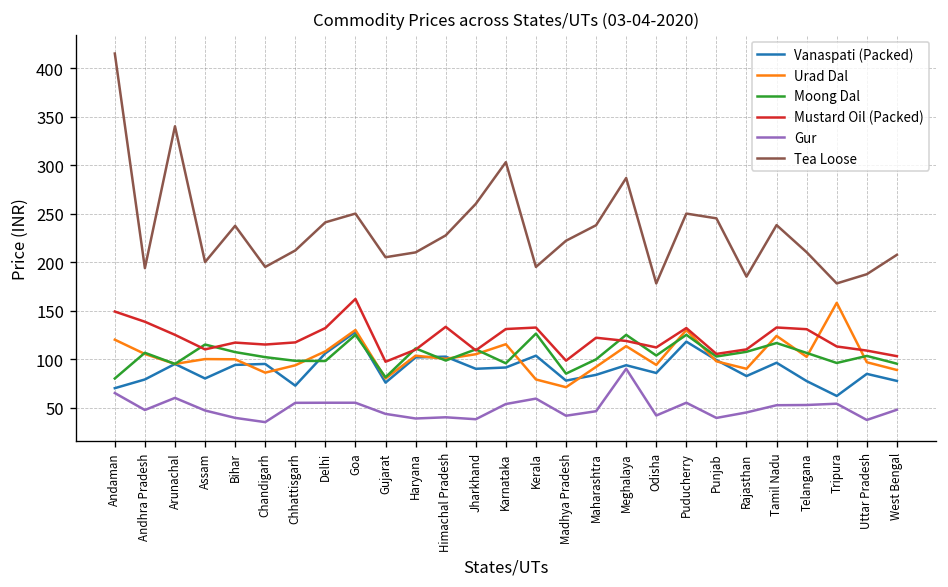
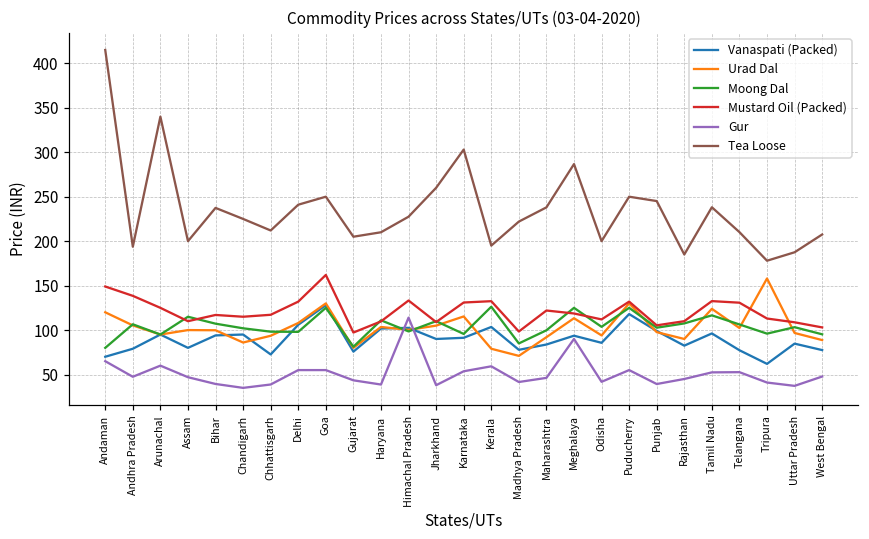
  {
    "Vanaspati (Packed)": {
      "Andaman": 70,
      "Andhra Pradesh": 80,
      "Assam": 80,
      "Bihar": 90,
      "Chandigarh": 100,
      "Chhattisgarh": 70,
      "Gujarat": 80,
      "Jharkhand": 90,
      "Karnataka": 90,
      "Kerala": 100,
      "Madhya Pradesh": 80,
      "Maharashtra": 80,
      "Meghalaya": 90,
      "Odisha": 90,
      "Puducherry": 120,
      "Rajasthan": 80,
      "Tamil Nadu": 100,
      "Telangana": 80,
      "Tripura": 60,
      "Uttar Pradesh": 80,
      "West Bengal": 80
    },
    "Urad Dal": {
      "Andaman": 120,
      "Assam": 100,
      "Bihar": 100,
      "Chandigarh": 90,
      "Chhattisgarh": 90,
      "Jharkhand": 110,
      "Karnataka": 120,
      "Kerala": 80,
      "Madhya Pradesh": 70,
      "Maharashtra": 90,
      "Meghalaya": 110,
      "Odisha": 90,
      "Rajasthan": 90,
      "Tamil Nadu": 120,
      "Telangana": 100,
      "Tripura": 160,
      "Uttar Pradesh": 100,
      "West Bengal": 90
    },
    "Moong Dal": {
      "Andaman": 80,
      "Assam": 120,
      "Bihar": 110,
      "Chandigarh": 100,
      "Chhattisgarh": 100,
      "Delhi": 100,
      "Karnataka": 100,
      "Kerala": 130,
      "Madhya Pradesh": 90,
      "Maharashtra": 100,
      "Meghalaya": 130,
      "Odisha": 100,
      "Puducherry": 130,
      "Tamil Nadu": 120,
      "Telangana": 110,
      "Tripura": 100,
      "Uttar Pradesh": 100,
      "West Bengal": 100
    },
    "Mustard Oil (Packed)": {
      "Andaman": 150,
      "Andhra Pradesh": 140,
      "Arunachal": 130,
      "Assam": 110,
      "Bihar": 120,
      "Chandigarh": 120,
      "Chhattisgarh": 120,
      "Delhi": 130,
      "Goa": 160,
      "Gujarat": 100,
      "Himachal Pradesh": 130,
      "Karnataka": 130,
      "Kerala": 130,
      "Madhya Pradesh": 100,
      "Maharashtra": 120,
      "Meghalaya": 120,
      "Odisha": 110,
      "Tamil Nadu": 130,
      "Telangana": 130,
      "Tripura": 110,
      "Uttar Pradesh": 110,
      "West Bengal": 100
    },
    "Gur": {
      "Andaman": 70,
      "Andhra Pradesh": 50,
      "Arunachal": 60,
      "Assam": 50,
      "Bihar": 40,
      "Chandigarh": 40,
-     "Chhattisgarh": 50,
+     "Chhattisgarh": 40,
      "Delhi": 60,
      "Goa": 60,
      "Gujarat": 40,
      "Haryana": 40,
-     "Himachal Pradesh": 40,
+     "Himachal Pradesh": 110,
      "Jharkhand": 40,
      "Karnataka": 50,
      "Kerala": 60,
      "Madhya Pradesh": 40,
      "Maharashtra": 50,
      "Meghalaya": 90,
      "Odisha": 40,
      "Puducherry": 60,
      "Punjab": 40,
      "Rajasthan": 50,
      "Tamil Nadu": 50,
      "Telangana": 50,
-     "Tripura": 50,
+     "Tripura": 40,
      "Uttar Pradesh": 40,
      "West Bengal": 50
    },
    "Tea Loose": {
      "Andaman": 420,
      "Andhra Pradesh": 190,
      "Arunachal": 340,
      "Assam": 200,
      "Bihar": 240,
-     "Chandigarh": 200,
+     "Chandigarh": 230,
      "Chhattisgarh": 210,
      "Delhi": 240,
      "Goa": 250,
      "Gujarat": 210,
      "Haryana": 210,
      "Himachal Pradesh": 230,
      "Jharkhand": 260,
      "Karnataka": 300,
      "Kerala": 200,
      "Madhya Pradesh": 220,
      "Maharashtra": 240,
      "Meghalaya": 290,
-     "Odisha": 180,
+     "Odisha": 200,
      "Puducherry": 250,
      "Punjab": 250,
      "Rajasthan": 190,
      "Tamil Nadu": 240,
      "Telangana": 210,
      "Tripura": 180,
      "Uttar Pradesh": 190,
      "West Bengal": 210
    }
  }
